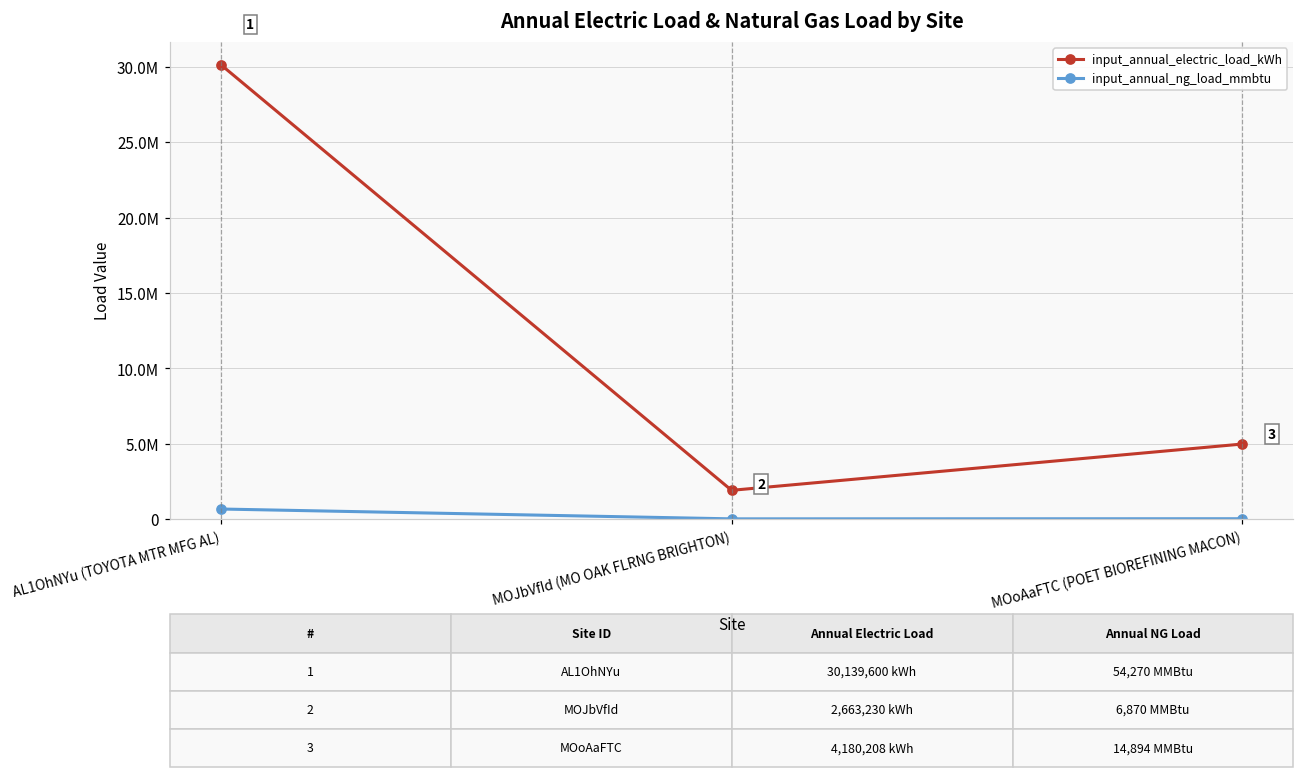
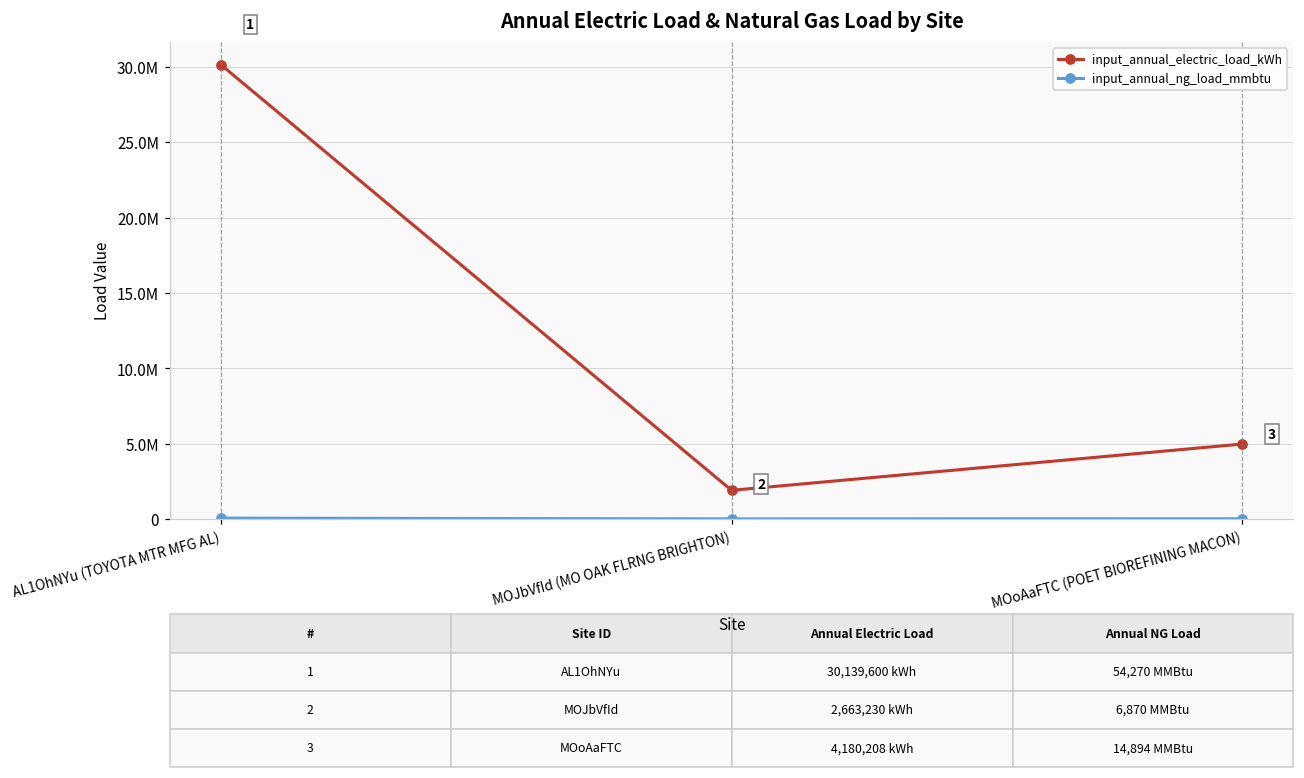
  {
    "input_annual_electric_load_kWh": {
      "AL1OhNYu (TOYOTA MTR MFG AL)": 30100000
    },
    "input_annual_ng_load_mmbtu": {
-     "AL1OhNYu (TOYOTA MTR MFG AL)": 700000,
+     "AL1OhNYu (TOYOTA MTR MFG AL)": 100000,
      "MOJbVfId (MO OAK FLRNG BRIGHTON)": 0,
      "MOoAaFTC (POET BIOREFINING MACON)": 0
    }
  }
